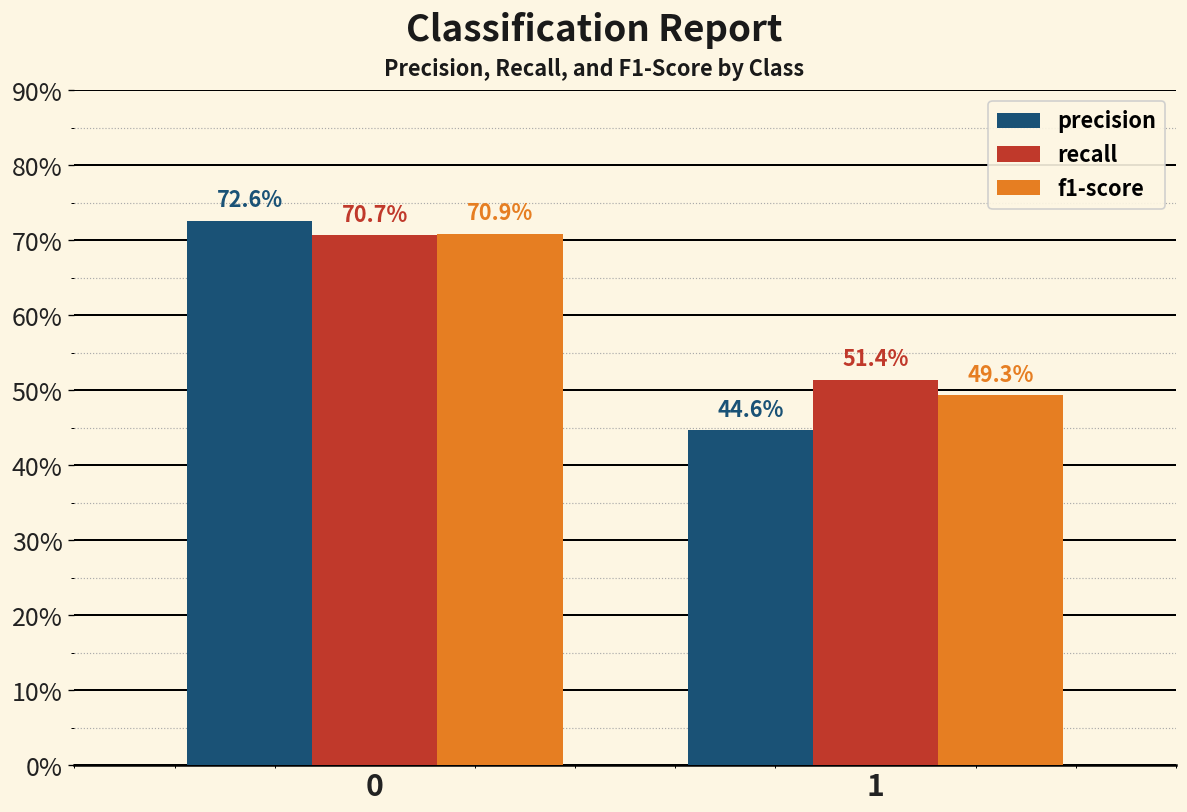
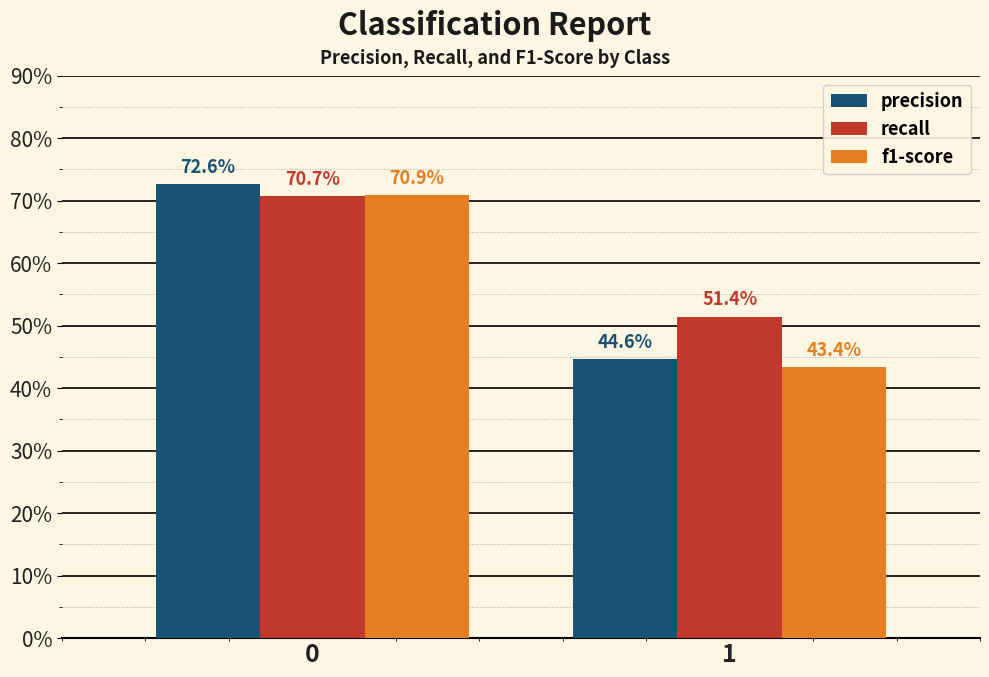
  {
    "precision": {
      "0": "72.6%",
      "1": "44.6%"
    },
    "recall": {
      "0": "70.7%",
      "1": "51.4%"
    },
    "f1-score": {
      "0": "70.9%",
-     "1": "49.3%"
+     "1": "43.4%"
    }
  }
